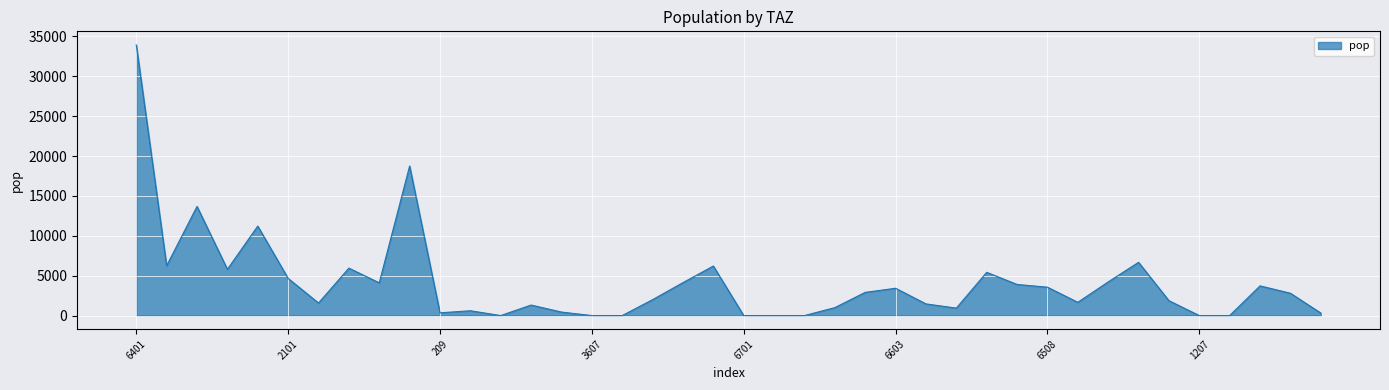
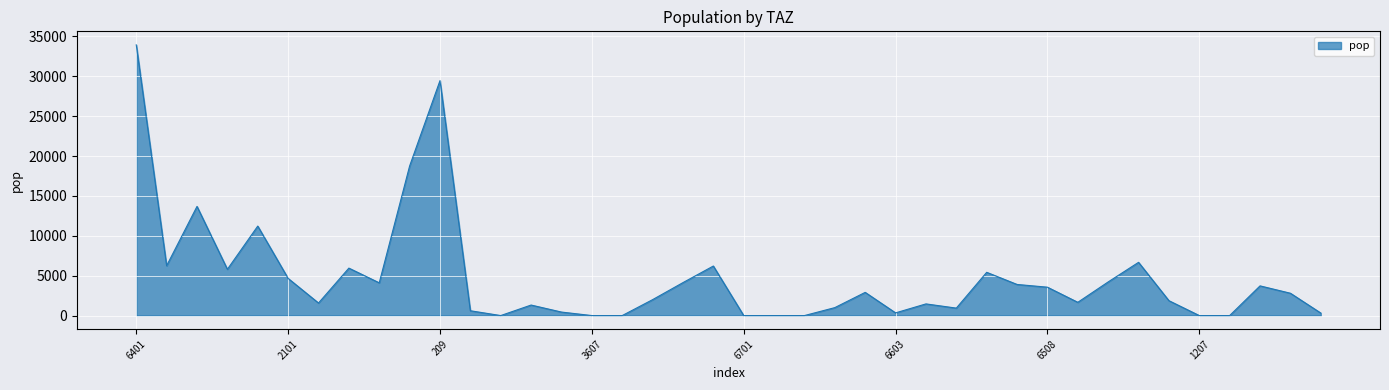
  {
    "6401": 34000,
    "2101": 5000,
-   "209": 0,
+   "209": 29000,
    "3607": 0,
    "6701": 0,
-   "6603": 3000,
+   "6603": 0,
    "6508": 4000,
    "1207": 0
  }
